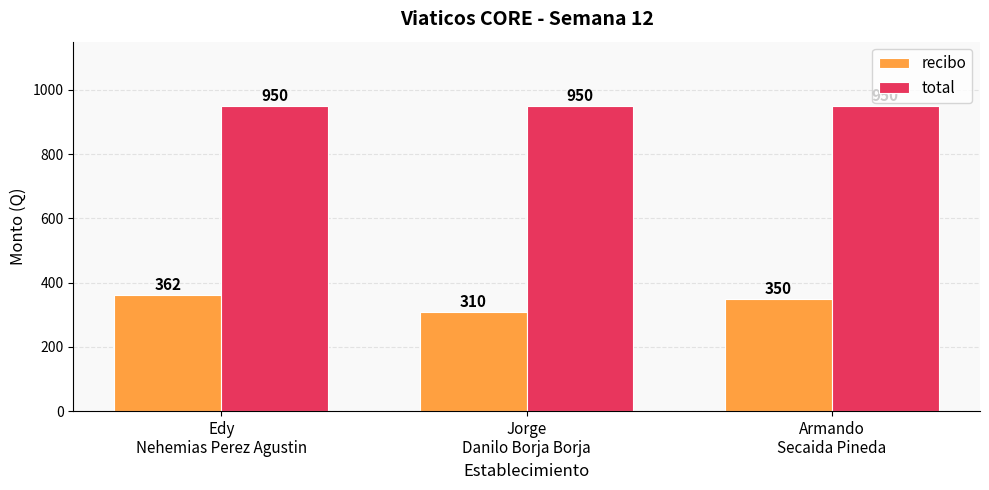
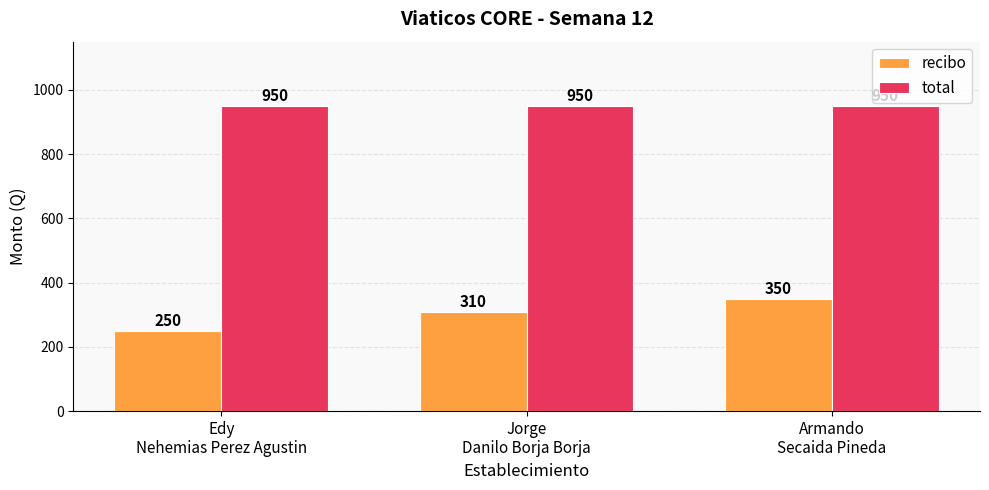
  {
    "recibo": {
-     "Edy Nehemias Perez Agustin": 362,
+     "Edy Nehemias Perez Agustin": 250,
      "Jorge Danilo Borja Borja": 310,
      "Armando Secaida Pineda": 350
    },
    "total": {
      "Edy Nehemias Perez Agustin": 950,
      "Jorge Danilo Borja Borja": 950
    }
  }
